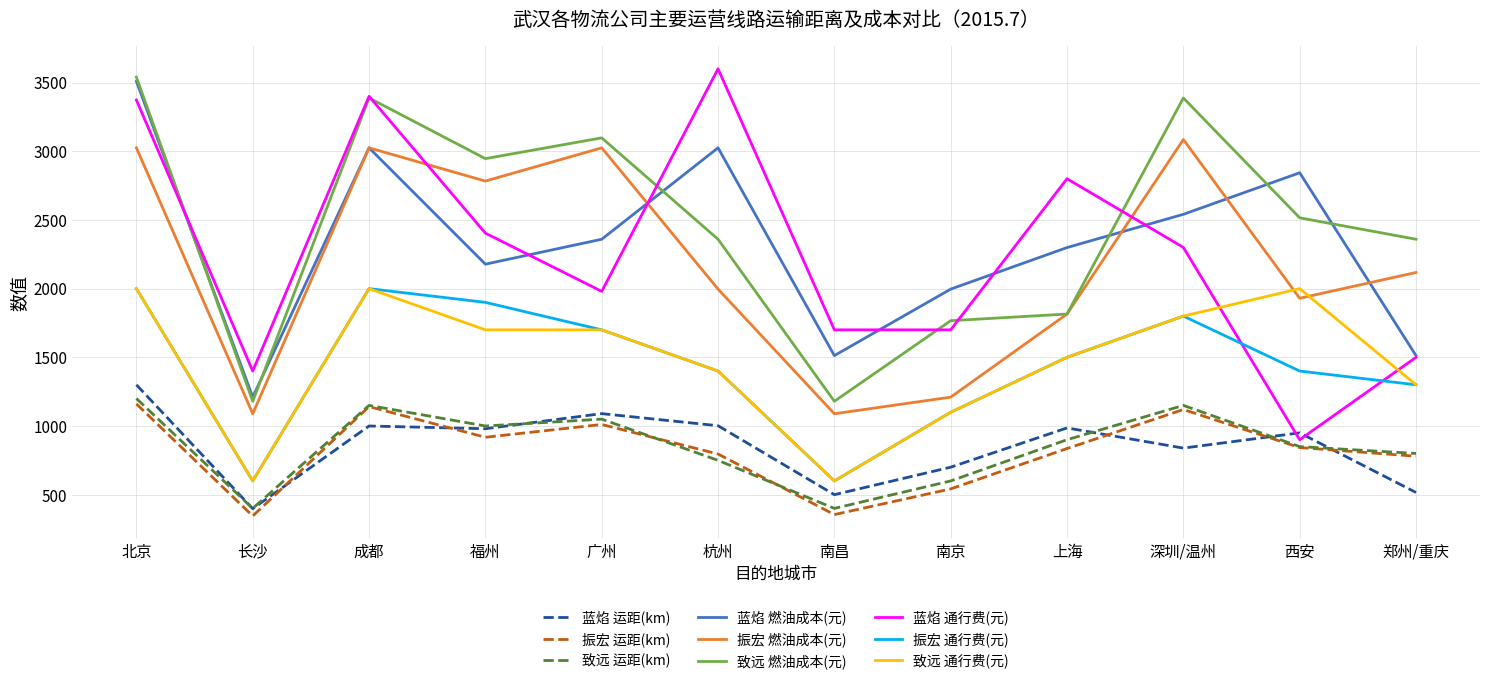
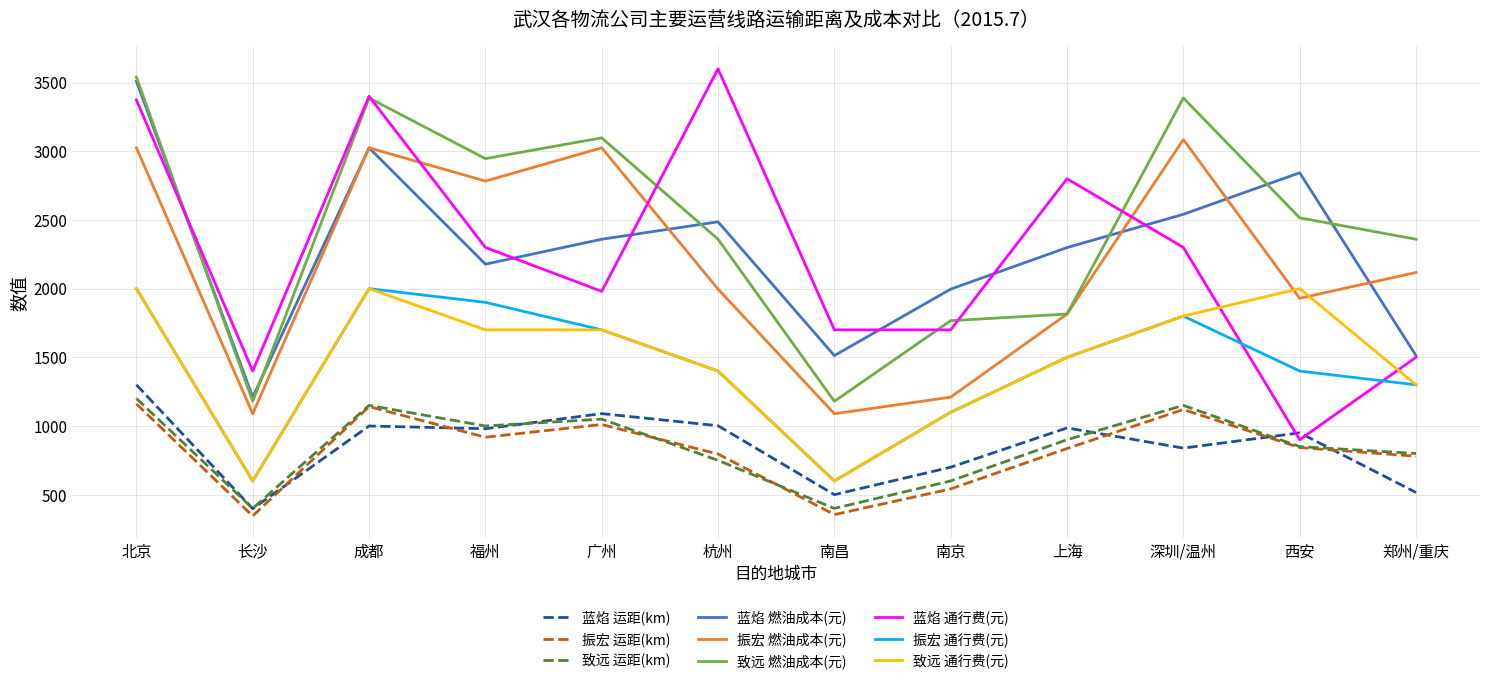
  {
    "蓝焰 运距(km)": {
      "北京": 1300,
      "成都": 1000,
      "福州": 980,
      "广州": 1090,
      "杭州": 1000,
      "南昌": 500,
      "南京": 700,
      "上海": 990,
      "深圳/温州": 840,
      "西安": 950,
      "郑州/重庆": 520
    },
    "振宏 运距(km)": {
      "北京": 1160,
      "长沙": 350,
      "福州": 920,
      "广州": 1010,
      "杭州": 800,
      "南昌": 360,
      "南京": 540,
      "上海": 840,
      "深圳/温州": 1120,
      "郑州/重庆": 780
    },
    "蓝焰 燃油成本(元)": {
      "北京": 3510,
      "长沙": 1210,
      "福州": 2180,
      "广州": 2360,
-     "杭州": 3030,
+     "杭州": 2490,
      "南昌": 1510,
      "南京": 2000,
      "上海": 2300,
      "深圳/温州": 2540,
      "西安": 2840
    },
    "振宏 燃油成本(元)": {
      "北京": 3030,
      "长沙": 1090,
      "福州": 2780,
      "广州": 3030,
      "杭州": 2000,
      "南昌": 1090,
      "南京": 1210,
      "深圳/温州": 3090,
      "西安": 1930,
      "郑州/重庆": 2120
    },
    "蓝焰 通行费(元)": {
      "北京": 3370,
      "长沙": 1400,
-     "福州": 2400,
+     "福州": 2300,
      "广州": 1980,
      "杭州": 3600,
      "南昌": 1700,
      "南京": 1700,
      "上海": 2800,
      "深圳/温州": 2300,
      "西安": 900
    },
    "振宏 通行费(元)": {
      "福州": 1900,
      "西安": 1400
    },
    "致远 通行费(元)": {
      "福州": 1700,
      "西安": 2000
    }
  }
